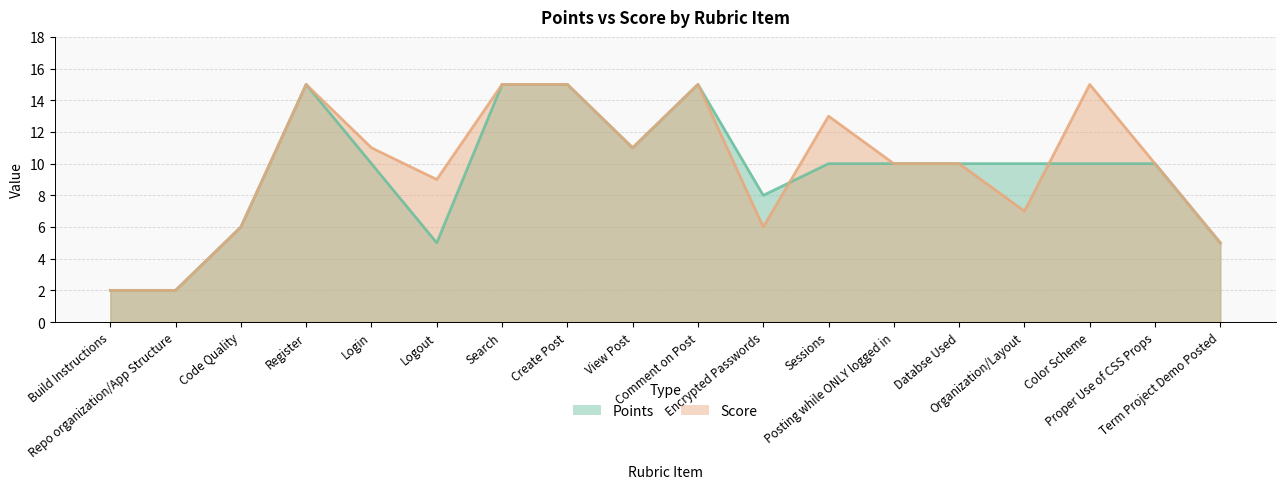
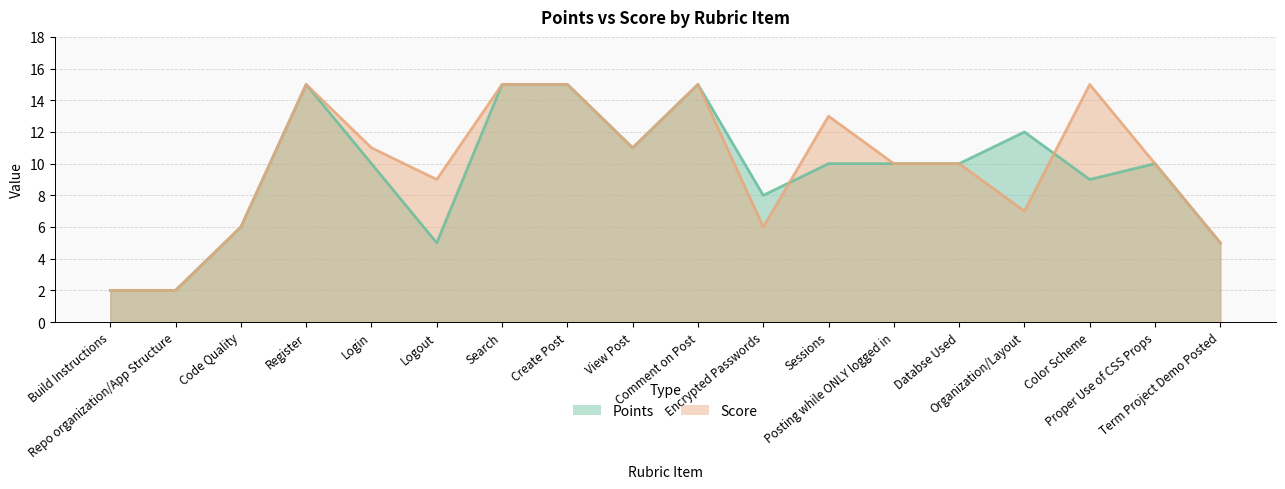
  {
    "Points": {
      "Login": 10,
      "Logout": 5,
      "Encrypted Passwords": 8,
      "Sessions": 10,
-     "Organization/Layout": 10,
-     "Color Scheme": 10
+     "Organization/Layout": 12,
+     "Color Scheme": 9
    },
    "Score": {
      "Login": 11,
      "Logout": 9,
      "Encrypted Passwords": 6,
      "Sessions": 13,
      "Organization/Layout": 7,
      "Color Scheme": 15
    }
  }
